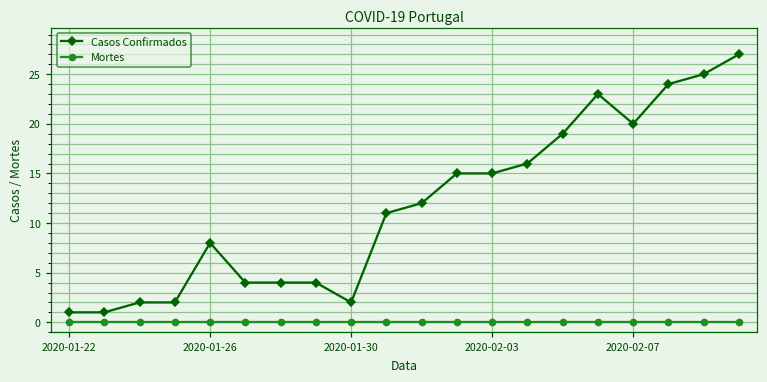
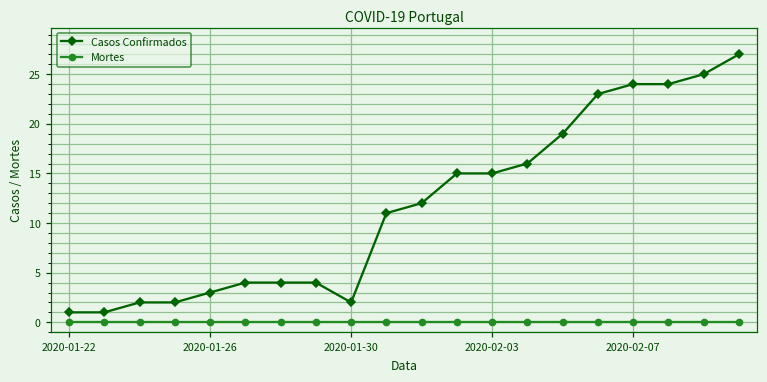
  {
    "Casos Confirmados": {
      "2020-01-22": 1,
-     "2020-01-26": 8,
+     "2020-01-26": 3,
      "2020-01-30": 2,
      "2020-02-03": 15,
-     "2020-02-07": 20
+     "2020-02-07": 24
    },
    "Mortes": {
      "2020-01-22": 0,
      "2020-01-26": 0,
      "2020-01-30": 0,
      "2020-02-03": 0,
      "2020-02-07": 0
    }
  }
